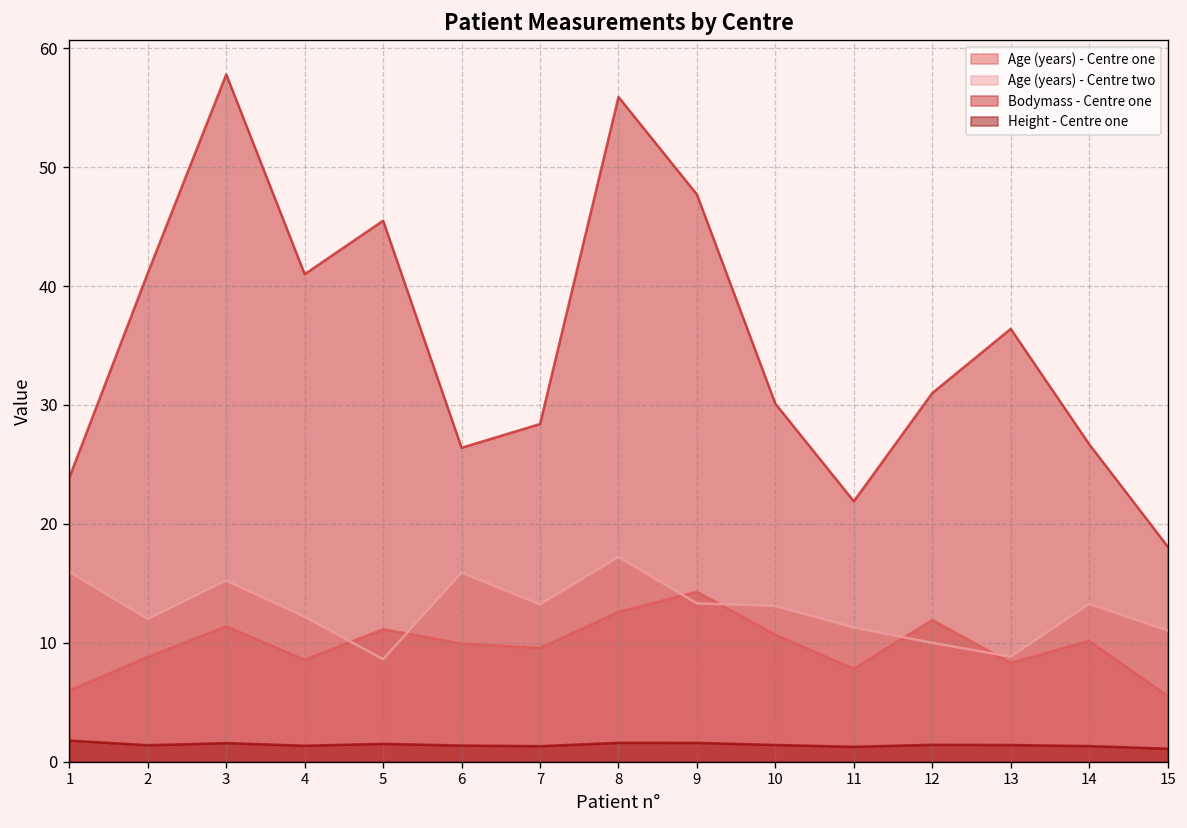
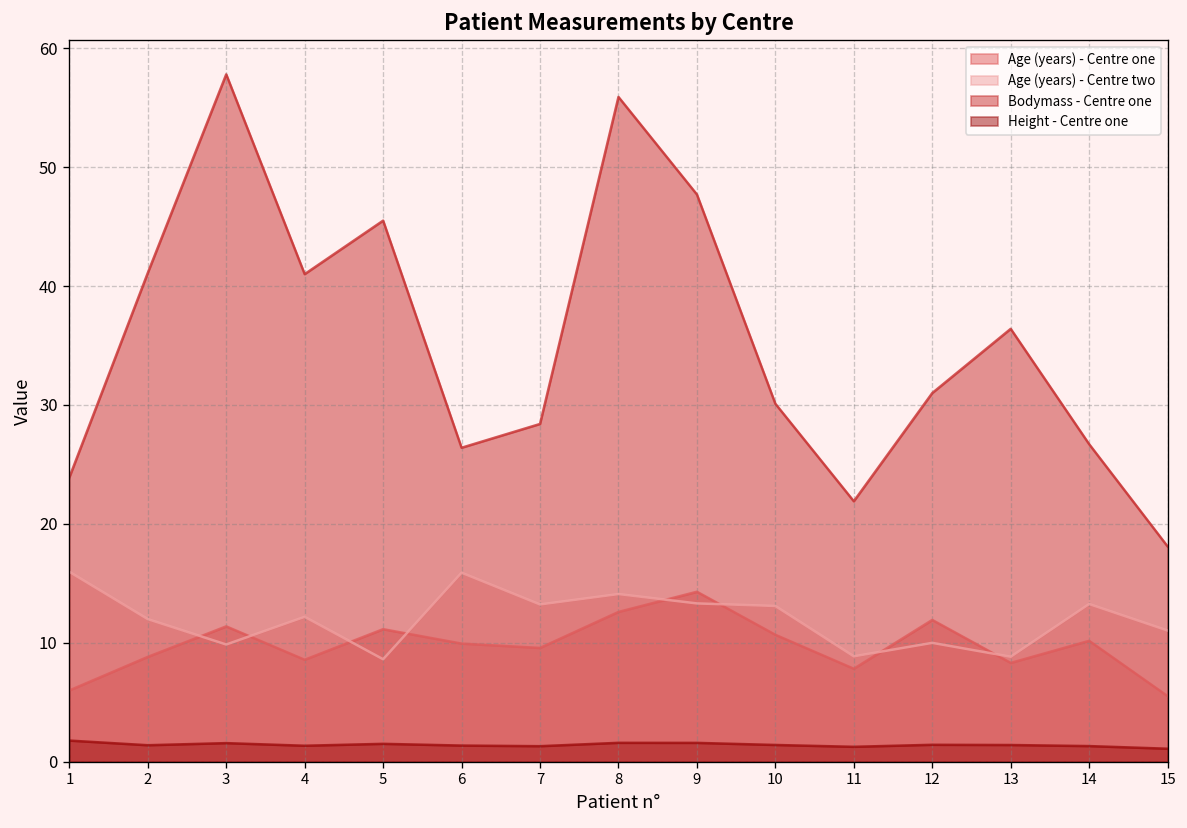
  {
    "Age (years) - Centre two": {
      "1": 16,
      "2": 12,
-     "3": 15,
+     "3": 10,
      "4": 12,
      "5": 9,
      "6": 16,
      "7": 13,
-     "8": 17,
+     "8": 14,
      "9": 13,
      "10": 13,
-     "11": 11,
+     "11": 9,
      "12": 10,
      "13": 9,
      "14": 13,
      "15": 11
    }
  }
